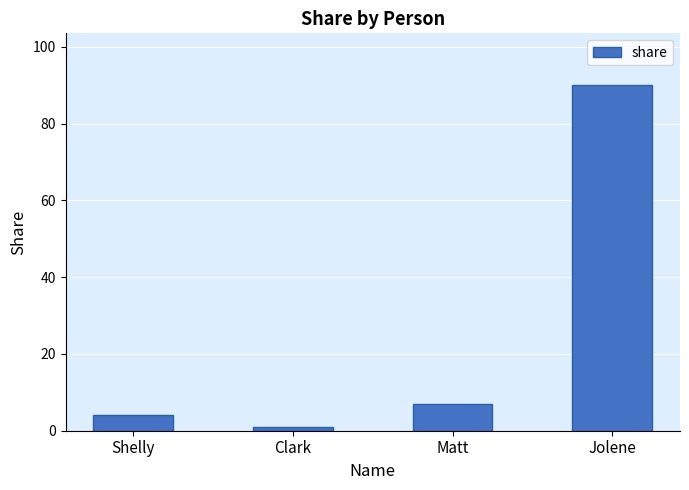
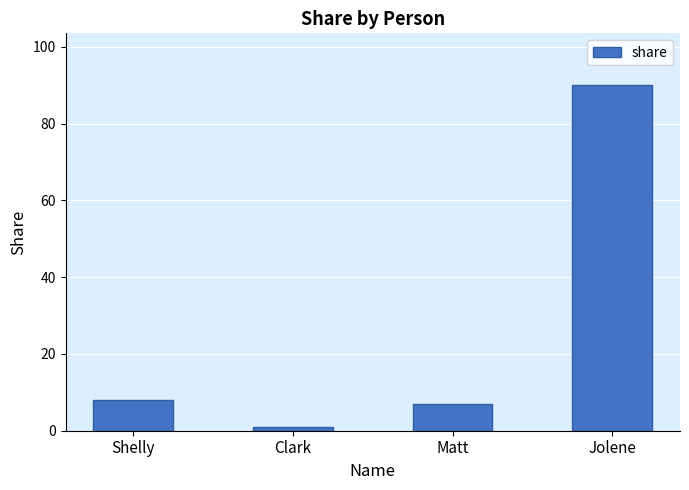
  {
-   "Shelly": 4,
+   "Shelly": 8,
    "Clark": 1,
    "Matt": 7,
    "Jolene": 90
  }
